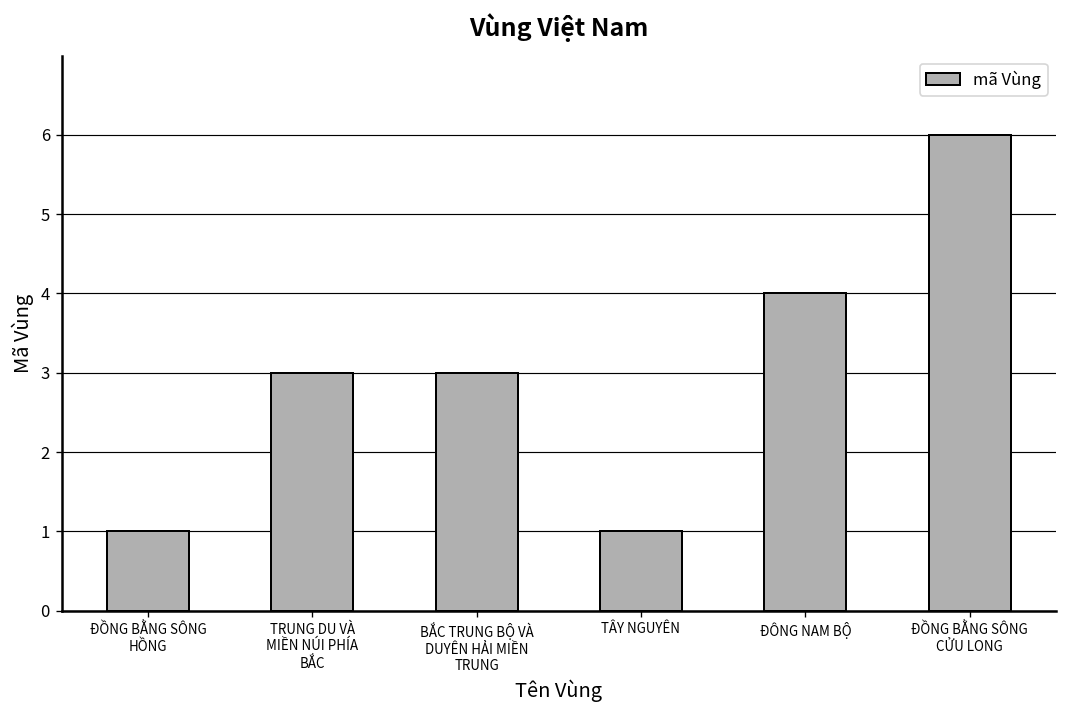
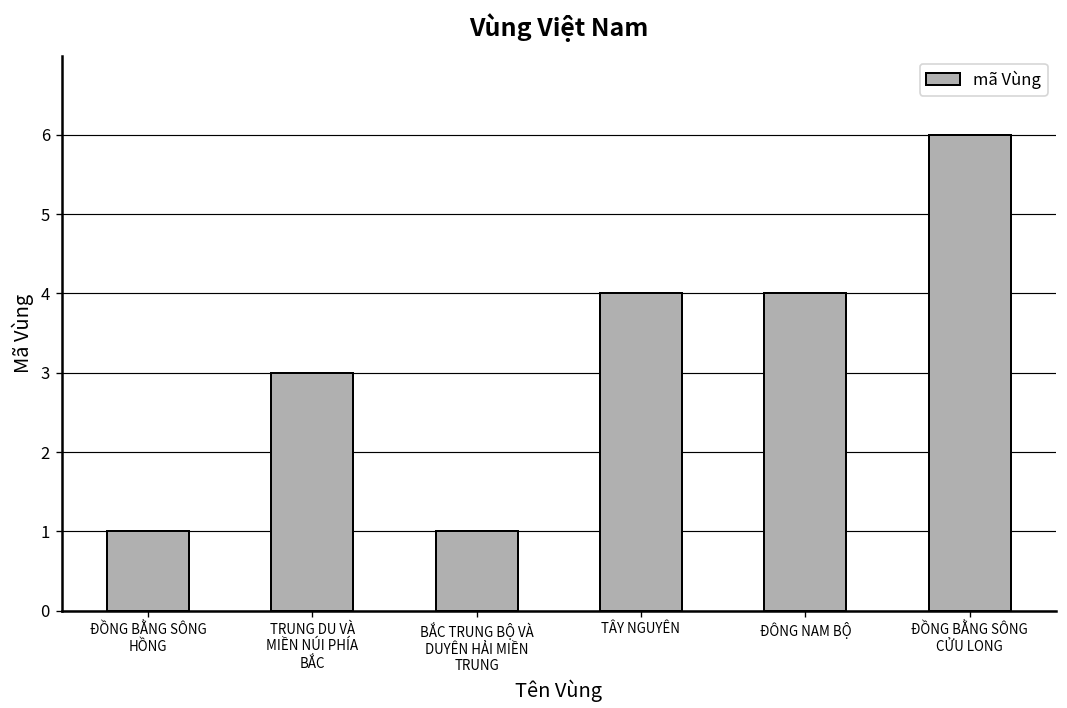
  {
    "ĐỒNG BẰNG SÔNG HỒNG": 1,
    "TRUNG DU VÀ MIỀN NÚI PHÍA BẮC": 3,
-   "BẮC TRUNG BỘ VÀ DUYÊN HẢI MIỀN TRUNG": 3,
-   "TÂY NGUYÊN": 1,
+   "BẮC TRUNG BỘ VÀ DUYÊN HẢI MIỀN TRUNG": 1,
+   "TÂY NGUYÊN": 4,
    "ĐÔNG NAM BỘ": 4,
    "ĐỒNG BẰNG SÔNG CỬU LONG": 6
  }
